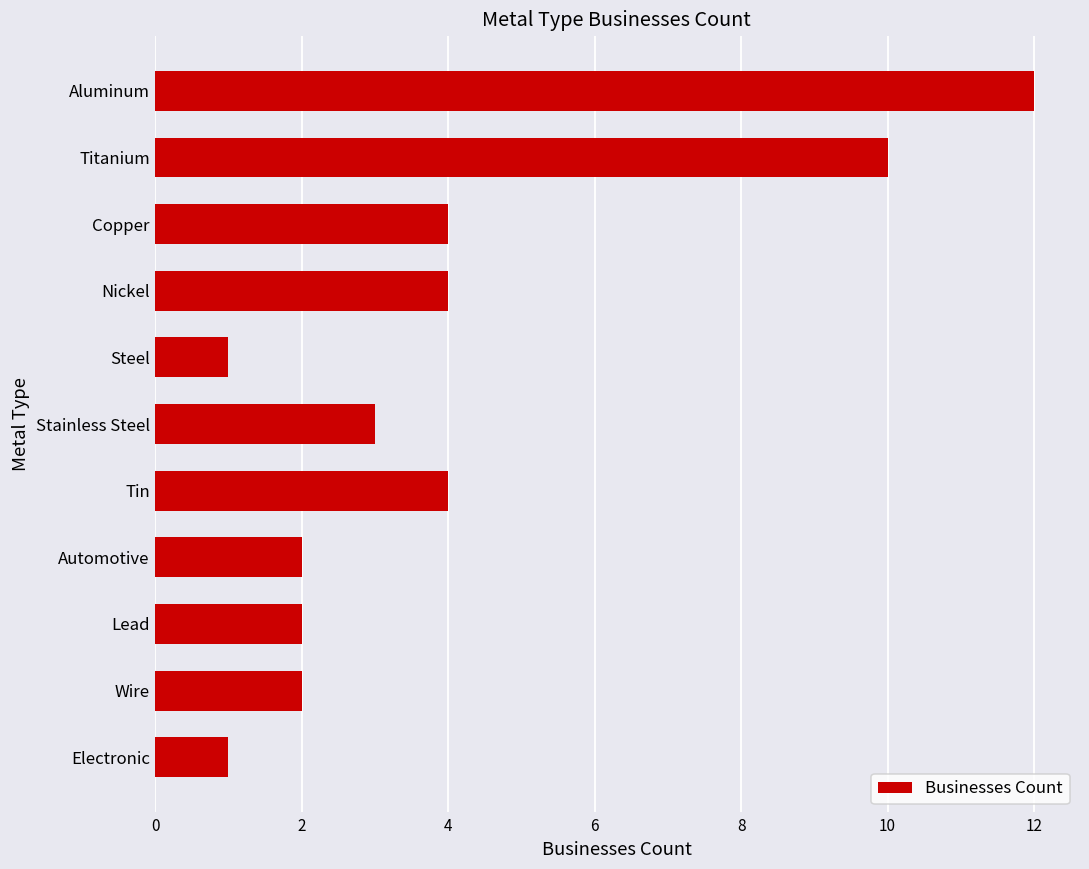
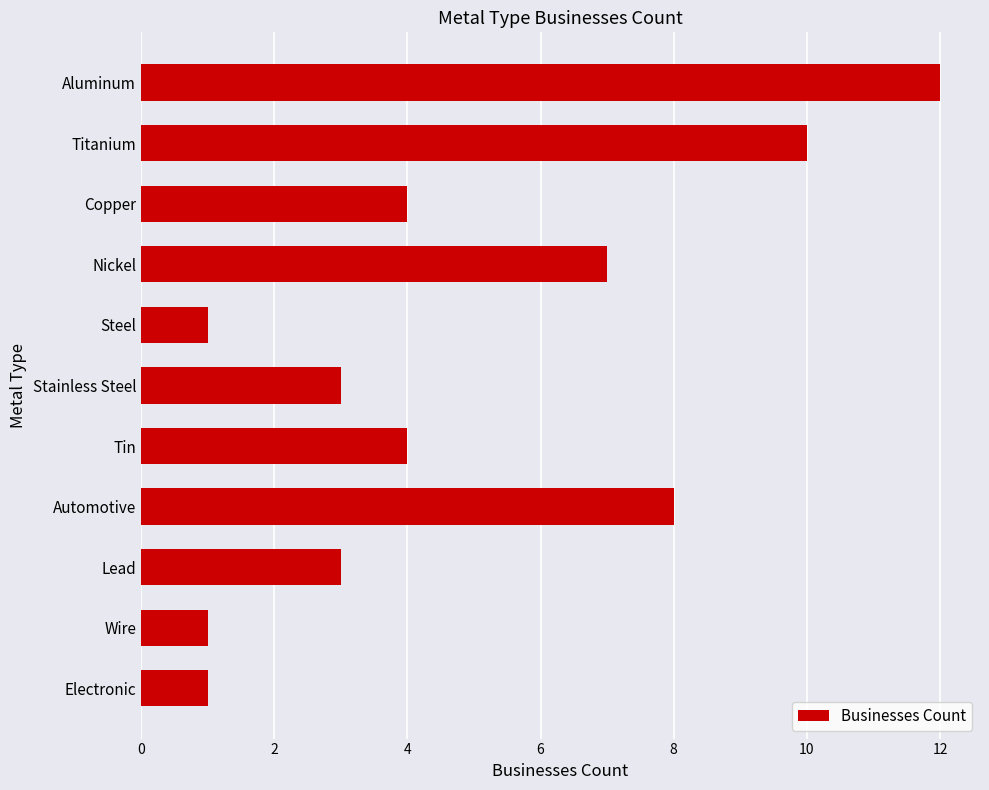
  {
    "Aluminum": 12,
    "Titanium": 10,
    "Copper": 4,
-   "Nickel": 4,
+   "Nickel": 7,
    "Steel": 1,
    "Stainless Steel": 3,
    "Tin": 4,
-   "Automotive": 2,
-   "Lead": 2,
-   "Wire": 2,
+   "Automotive": 8,
+   "Lead": 3,
+   "Wire": 1,
    "Electronic": 1
  }
